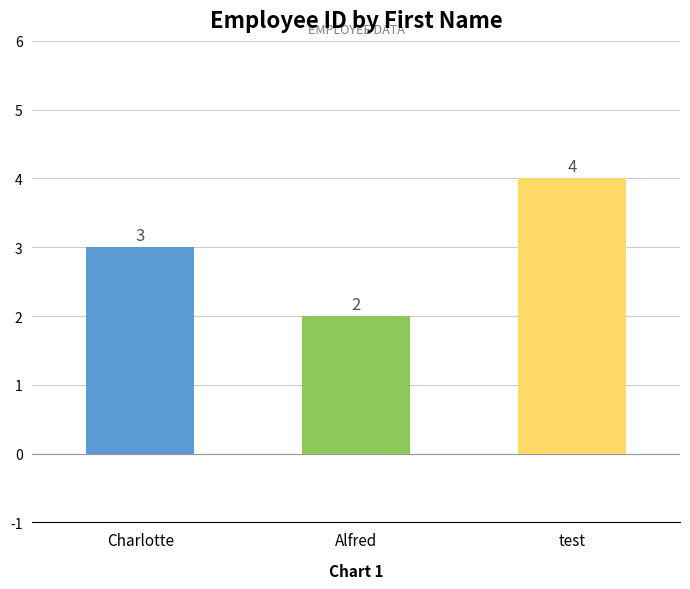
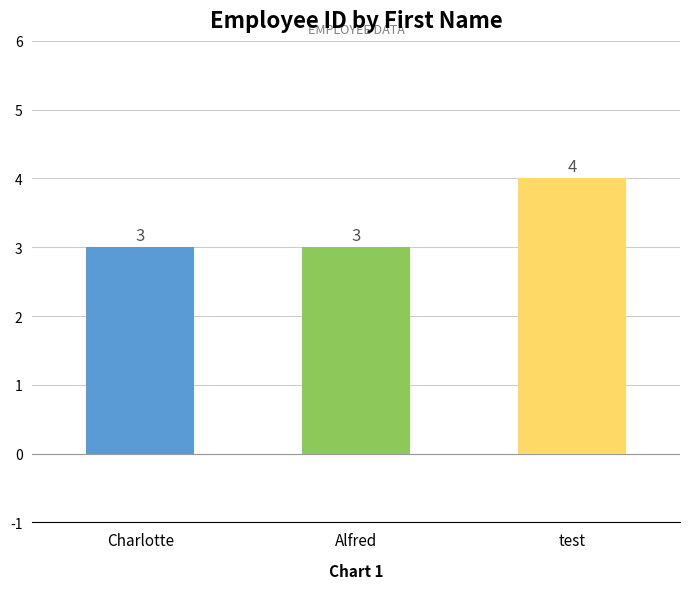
  {
    "Charlotte": 3,
-   "Alfred": 2,
+   "Alfred": 3,
    "test": 4
  }
